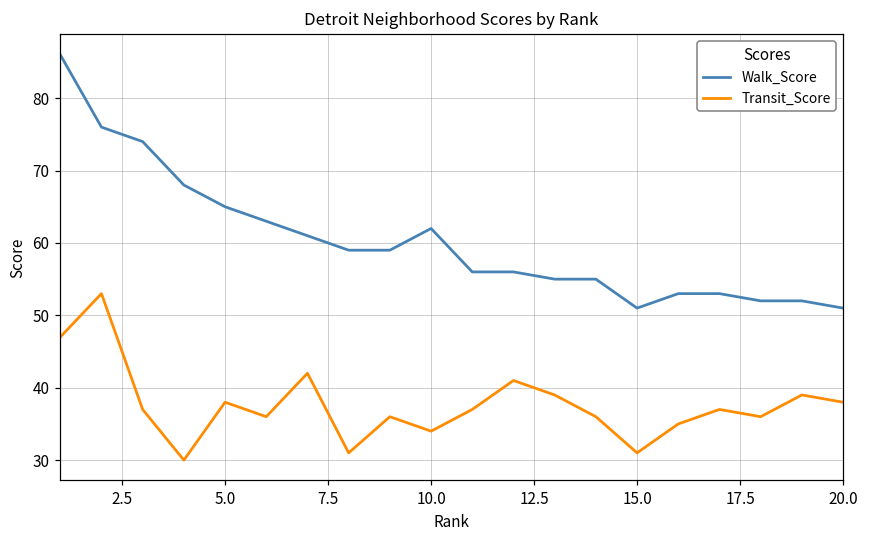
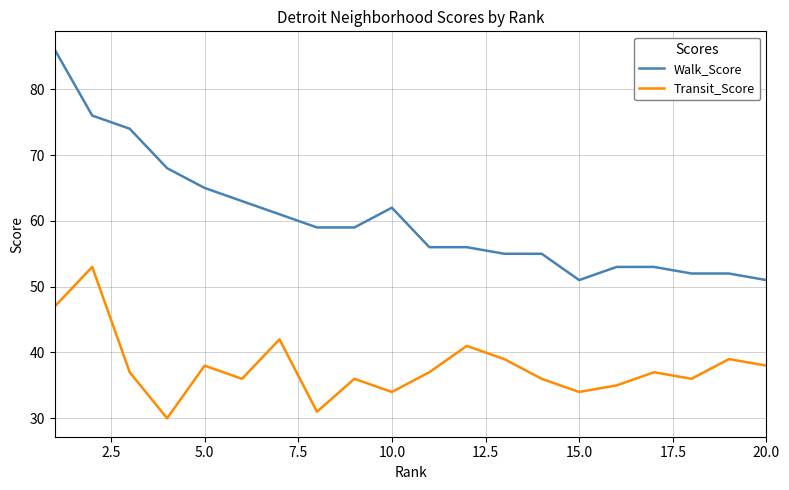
  {
    "Walk_Score": {
      "5.0": 65,
      "10.0": 62,
      "15.0": 51,
      "20.0": 51
    },
    "Transit_Score": {
      "5.0": 38,
      "10.0": 34,
-     "15.0": 31,
+     "15.0": 34,
      "20.0": 38
    }
  }
